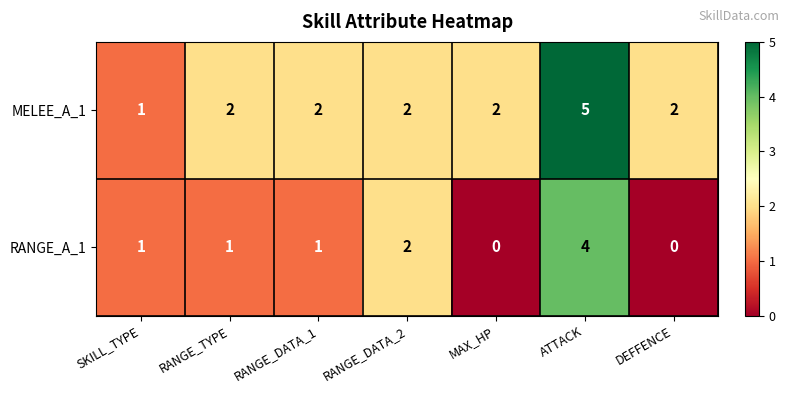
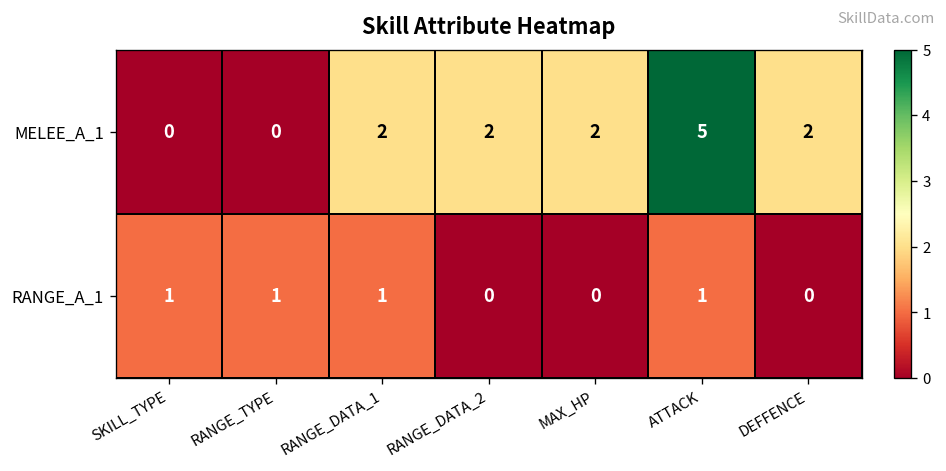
  {
    "MELEE_A_1": {
-     "SKILL_TYPE": 1,
-     "RANGE_TYPE": 2,
+     "SKILL_TYPE": 0,
+     "RANGE_TYPE": 0,
      "RANGE_DATA_1": 2,
      "RANGE_DATA_2": 2,
      "MAX_HP": 2,
      "ATTACK": 5,
      "DEFFENCE": 2
    },
    "RANGE_A_1": {
      "SKILL_TYPE": 1,
      "RANGE_TYPE": 1,
      "RANGE_DATA_1": 1,
-     "RANGE_DATA_2": 2,
+     "RANGE_DATA_2": 0,
      "MAX_HP": 0,
-     "ATTACK": 4,
+     "ATTACK": 1,
      "DEFFENCE": 0
    }
  }
